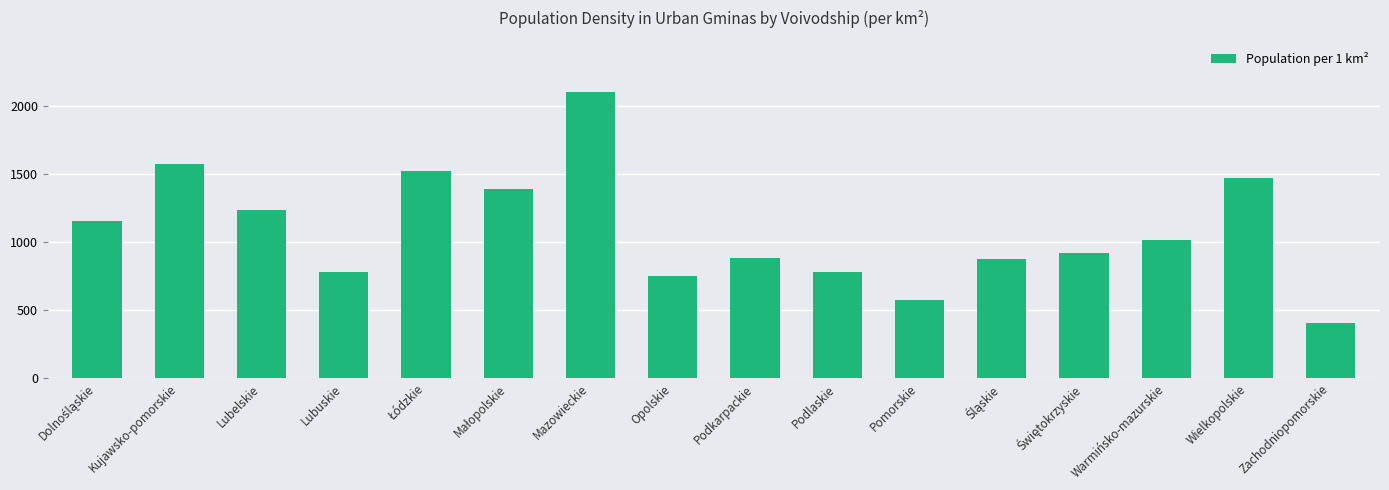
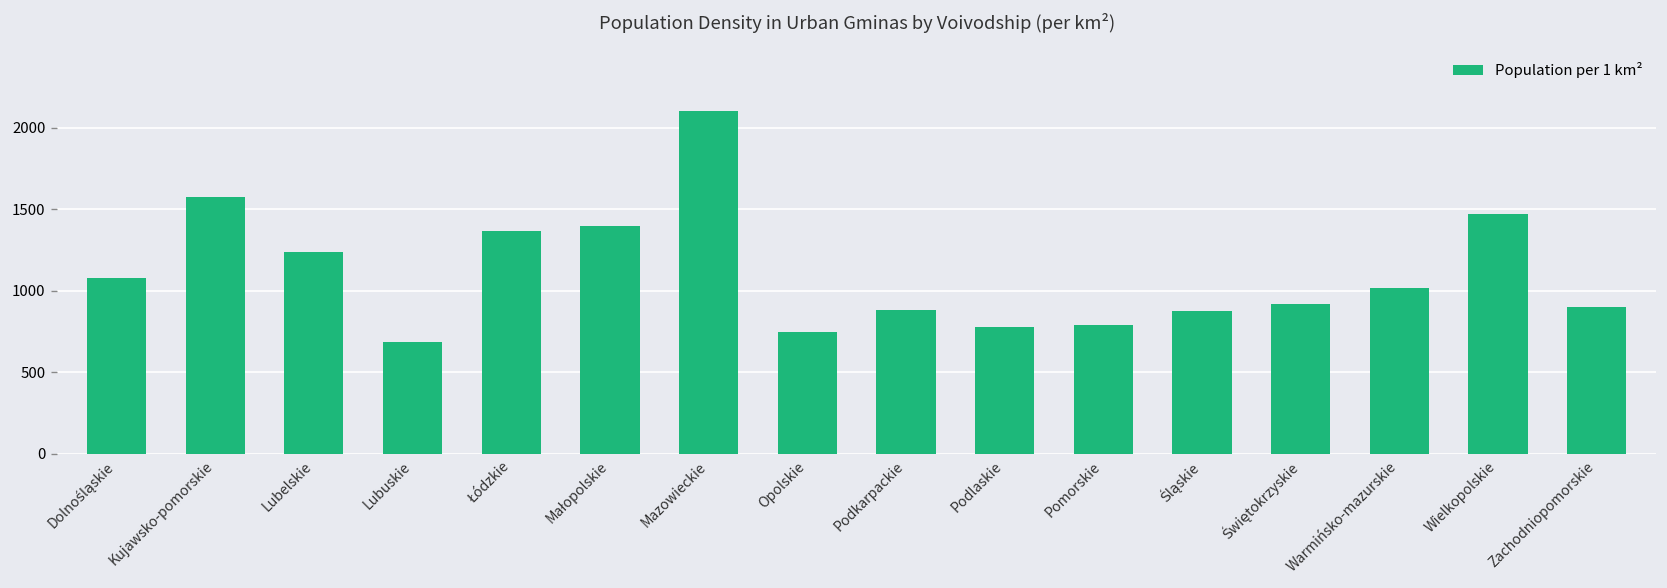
  {
-   "Dolnośląskie": 1160,
+   "Dolnośląskie": 1080,
    "Kujawsko-pomorskie": 1580,
    "Lubelskie": 1240,
-   "Lubuskie": 780,
-   "Łódzkie": 1530,
+   "Lubuskie": 690,
+   "Łódzkie": 1370,
    "Małopolskie": 1400,
    "Mazowieckie": 2110,
    "Opolskie": 750,
    "Podkarpackie": 890,
    "Podlaskie": 780,
-   "Pomorskie": 580,
+   "Pomorskie": 790,
    "Śląskie": 880,
    "Świętokrzyskie": 920,
    "Warmińsko-mazurskie": 1020,
    "Wielkopolskie": 1470,
-   "Zachodniopomorskie": 410
+   "Zachodniopomorskie": 900
  }
